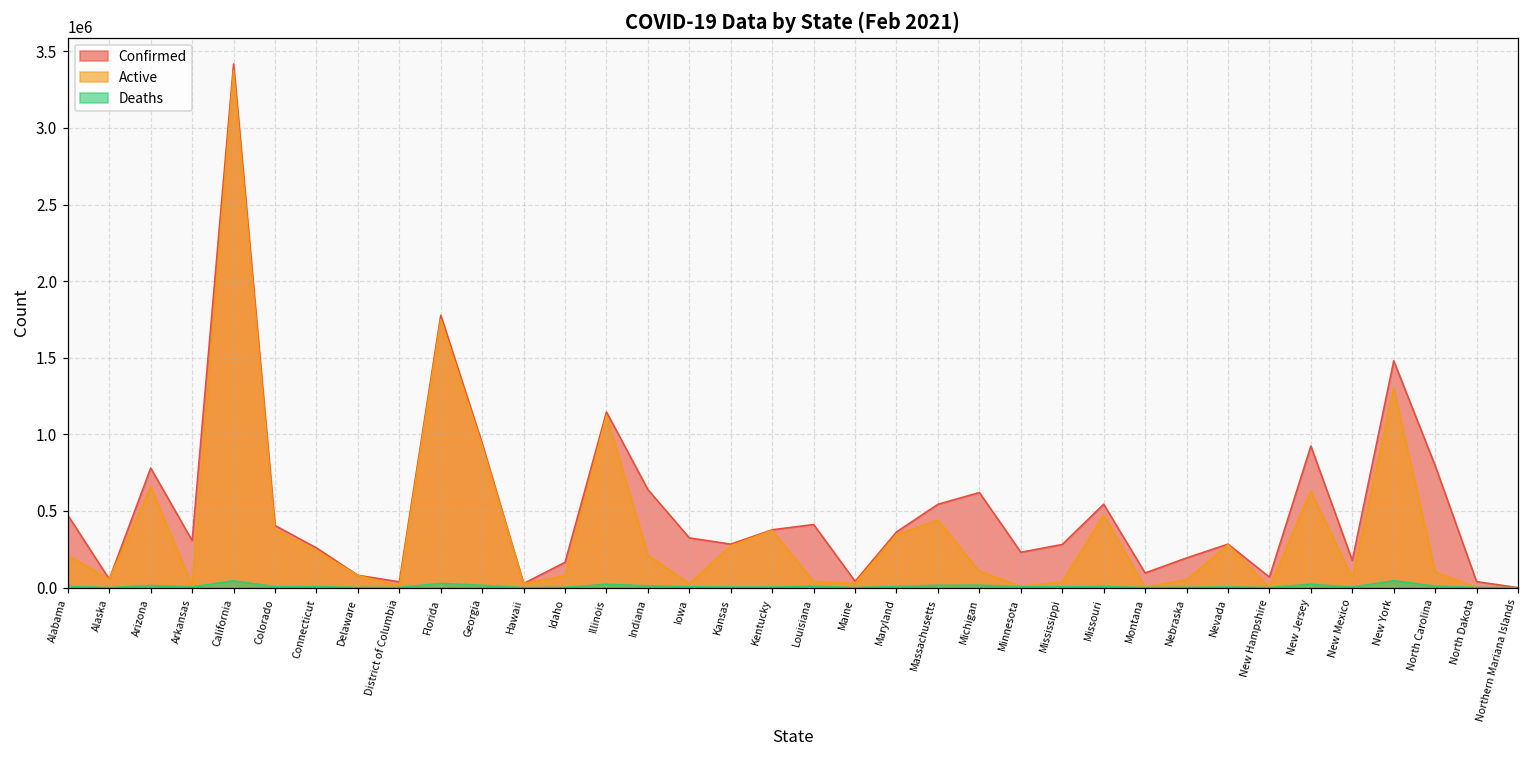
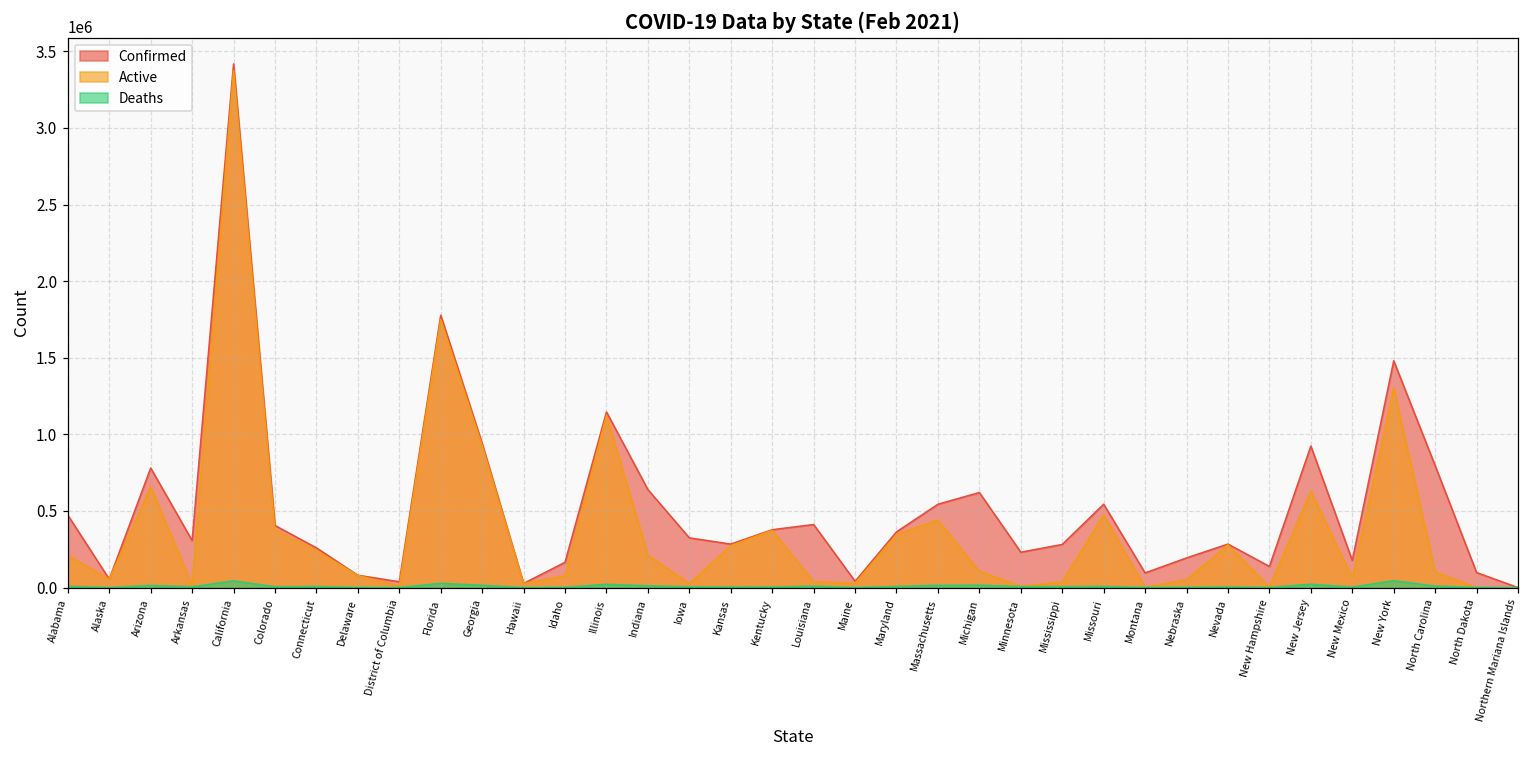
  {
    "Confirmed": {
      "Alabama": 470000,
      "Arizona": 780000,
      "Arkansas": 310000,
      "California": 3420000,
      "Colorado": 410000,
      "District of Columbia": 40000,
      "Florida": 1780000,
      "Idaho": 170000,
      "Illinois": 1150000,
      "Indiana": 640000,
      "Iowa": 320000,
      "Louisiana": 410000,
      "Massachusetts": 540000,
      "Michigan": 620000,
      "Minnesota": 230000,
      "Mississippi": 280000,
      "Missouri": 540000,
      "Montana": 100000,
      "Nebraska": 190000,
-     "New Hampshire": 70000,
+     "New Hampshire": 140000,
      "New Jersey": 920000,
      "New Mexico": 180000,
      "New York": 1480000,
      "North Carolina": 800000,
-     "North Dakota": 40000
+     "North Dakota": 100000
    },
    "Active": {
      "Alabama": 210000,
      "Arizona": 660000,
      "California": 3370000,
      "Colorado": 380000,
      "Florida": 1750000,
      "Idaho": 80000,
      "Illinois": 1120000,
      "Indiana": 210000,
      "Iowa": 30000,
      "Louisiana": 40000,
      "Massachusetts": 440000,
      "Michigan": 110000,
      "Mississippi": 40000,
      "Missouri": 470000,
      "Nebraska": 50000,
      "New Jersey": 630000,
      "New Mexico": 60000,
      "New York": 1300000,
      "North Carolina": 100000
    },
    "Deaths": {
      "Alabama": 10000,
      "Alaska": 0,
      "Arizona": 10000,
      "California": 40000,
      "Colorado": 10000,
      "Connecticut": 10000,
      "Delaware": 0,
      "Florida": 30000,
      "Georgia": 20000,
      "Hawaii": 0,
      "Idaho": 0,
      "Illinois": 20000,
      "Indiana": 10000,
      "Iowa": 10000,
      "Kansas": 0,
      "Kentucky": 0,
      "Louisiana": 10000,
      "Maine": 0,
      "Maryland": 10000,
      "Massachusetts": 10000,
      "Michigan": 20000,
      "Mississippi": 10000,
      "Missouri": 10000,
      "Nebraska": 0,
      "Nevada": 0,
      "New Jersey": 20000,
      "New Mexico": 0,
      "New York": 40000,
      "North Carolina": 10000
    }
  }
